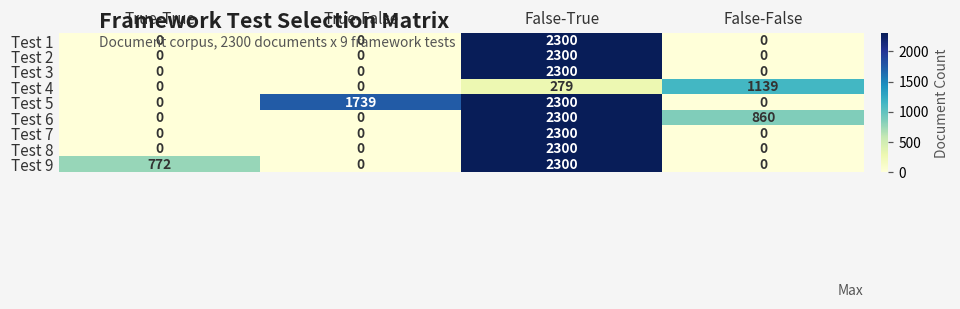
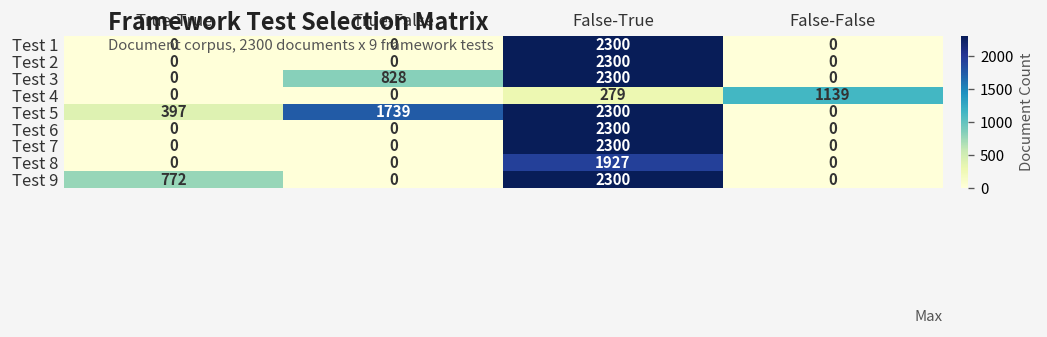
  {
    "Test 1": {
      "True-True": 0,
      "True-False": 0,
      "False-True": 2300,
      "False-False": 0
    },
    "Test 2": {
      "True-True": 0,
      "True-False": 0,
      "False-True": 2300,
      "False-False": 0
    },
    "Test 3": {
      "True-True": 0,
-     "True-False": 0,
+     "True-False": 828,
      "False-True": 2300,
      "False-False": 0
    },
    "Test 4": {
      "True-True": 0,
      "True-False": 0,
      "False-True": 279,
      "False-False": 1139
    },
    "Test 5": {
-     "True-True": 0,
+     "True-True": 397,
      "True-False": 1739,
      "False-True": 2300,
      "False-False": 0
    },
    "Test 6": {
      "True-True": 0,
      "True-False": 0,
      "False-True": 2300,
-     "False-False": 860
+     "False-False": 0
    },
    "Test 7": {
      "True-True": 0,
      "True-False": 0,
      "False-True": 2300,
      "False-False": 0
    },
    "Test 8": {
      "True-True": 0,
      "True-False": 0,
-     "False-True": 2300,
+     "False-True": 1927,
      "False-False": 0
    },
    "Test 9": {
      "True-True": 772,
      "True-False": 0,
      "False-True": 2300,
      "False-False": 0
    }
  }
